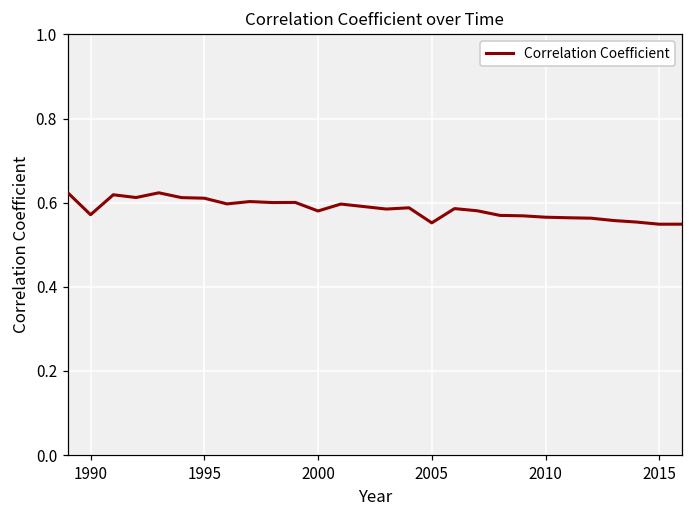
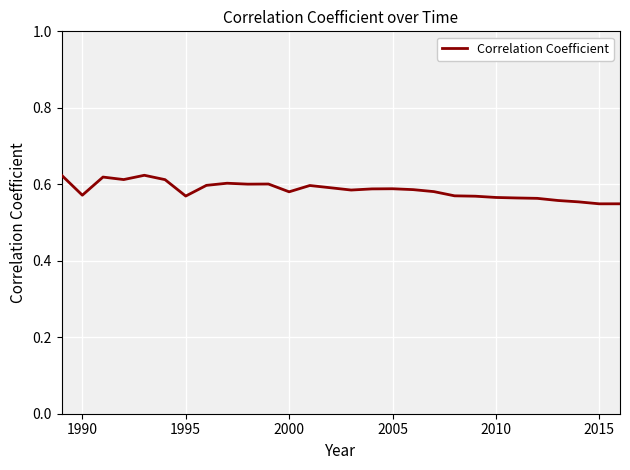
  {
    "1990": 0.57,
-   "1995": 0.61,
+   "1995": 0.57,
    "2000": 0.58,
-   "2005": 0.55,
+   "2005": 0.59,
    "2010": 0.57,
    "2015": 0.55
  }
